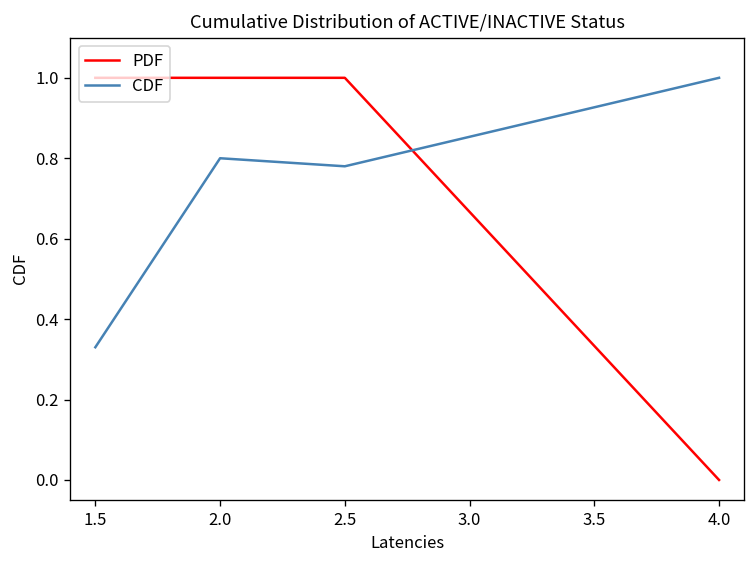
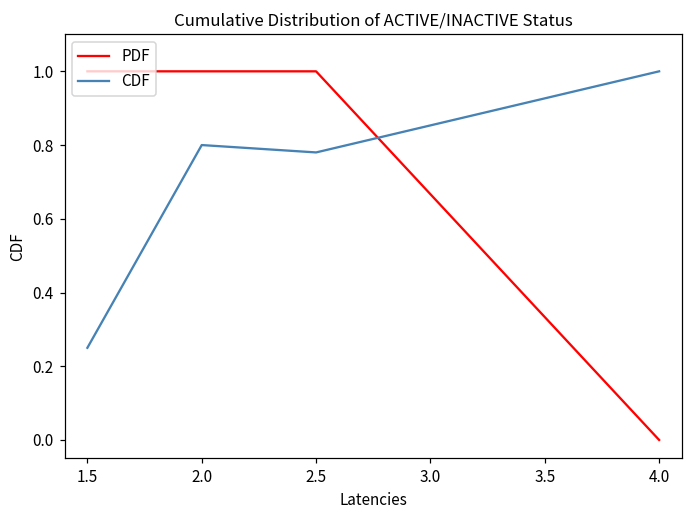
  {
    "PDF": {
      "2.0": 1.00,
      "2.5": 1.00,
      "4.0": 0.00
    },
    "CDF": {
-     "1.5": 0.33,
+     "1.5": 0.25,
      "2.0": 0.80,
      "2.5": 0.78,
      "4.0": 1.00
    }
  }
